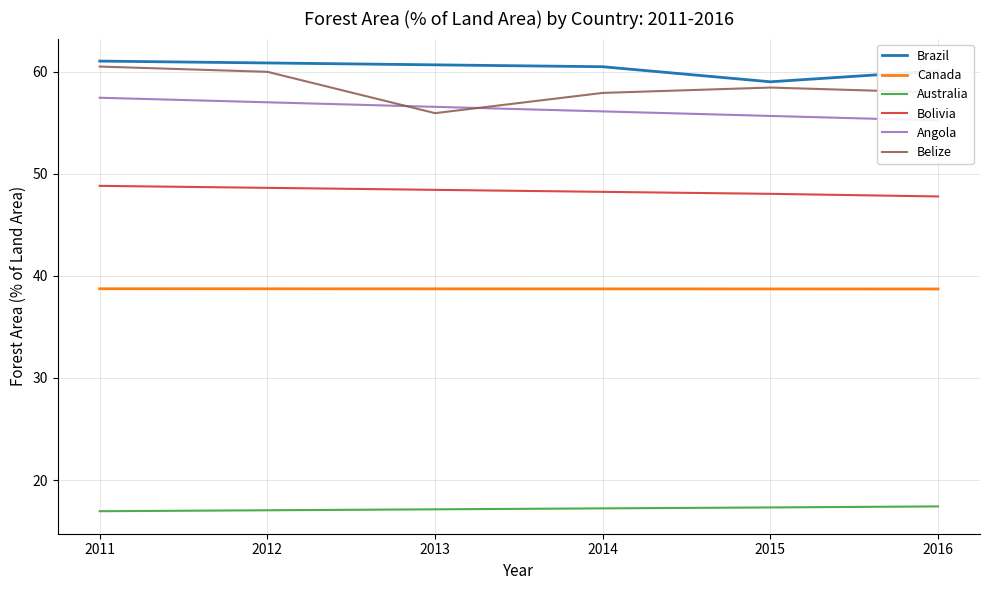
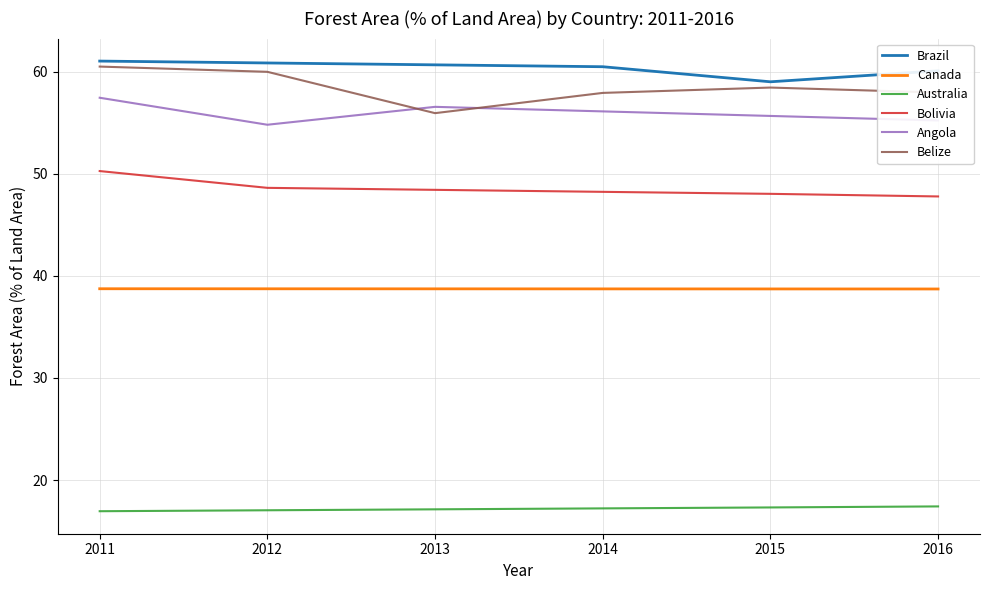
  {
    "Brazil": {
      "2011": 61.0,
      "2012": 60.8,
      "2013": 60.7,
      "2014": 60.5,
      "2015": 59.0
    },
    "Canada": {
      "2011": 38.7,
      "2012": 38.7,
      "2013": 38.7,
      "2014": 38.7,
      "2015": 38.7,
      "2016": 38.7
    },
    "Australia": {
      "2011": 17.0,
      "2012": 17.0,
      "2013": 17.1,
      "2014": 17.2,
      "2015": 17.3,
      "2016": 17.4
    },
    "Bolivia": {
-     "2011": 48.8,
+     "2011": 50.3,
      "2012": 48.6,
      "2013": 48.4,
      "2014": 48.2,
      "2015": 48.0,
      "2016": 47.8
    },
    "Angola": {
      "2011": 57.4,
-     "2012": 57.0,
+     "2012": 54.8,
      "2013": 56.5,
      "2014": 56.1,
      "2015": 55.7
    },
    "Belize": {
      "2011": 60.5,
      "2012": 60.0,
      "2013": 55.9,
      "2014": 57.9,
      "2015": 58.4
    }
  }
